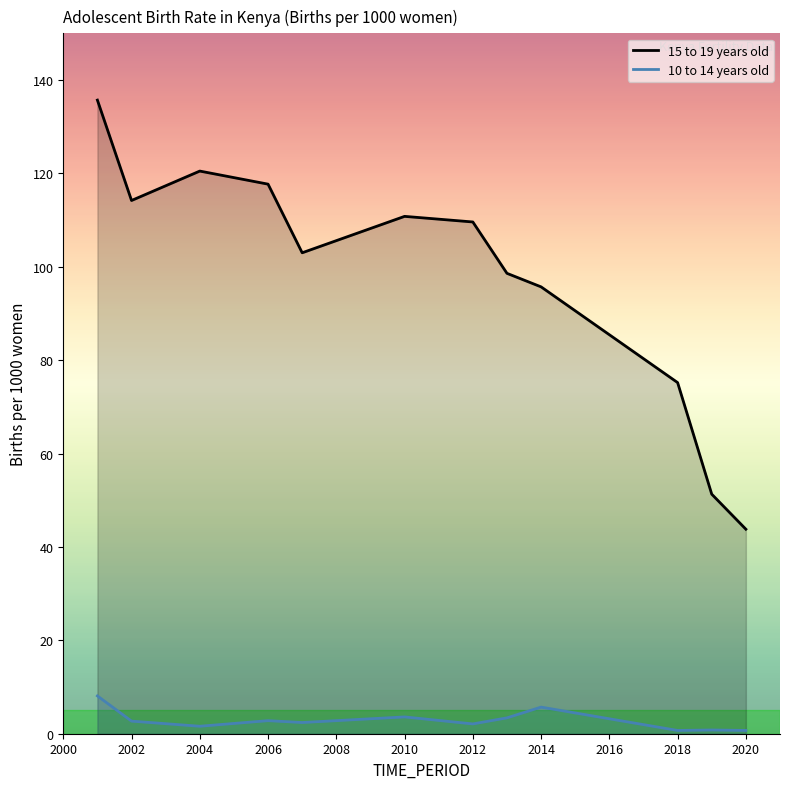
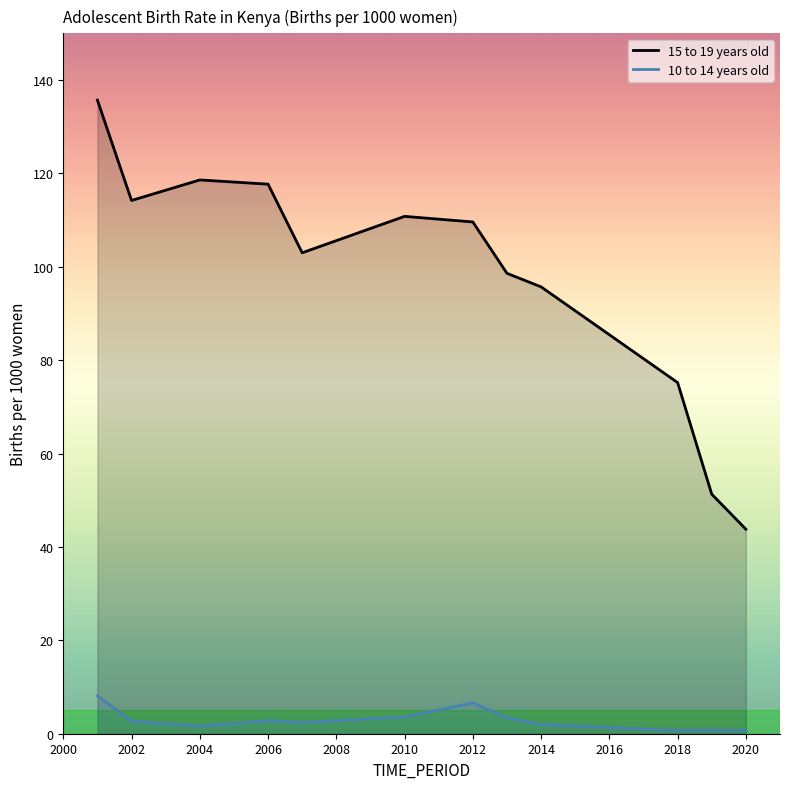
  {
    "15 to 19 years old": {
      "2002": 114,
-     "2004": 121,
+     "2004": 119,
      "2006": 118,
      "2010": 111,
      "2012": 110,
      "2014": 96,
      "2018": 75,
      "2020": 44
    },
    "10 to 14 years old": {
      "2002": 3,
      "2004": 2,
      "2006": 3,
      "2010": 4,
-     "2012": 2,
-     "2014": 6,
+     "2012": 7,
+     "2014": 2,
      "2018": 1,
      "2020": 1
    }
  }
